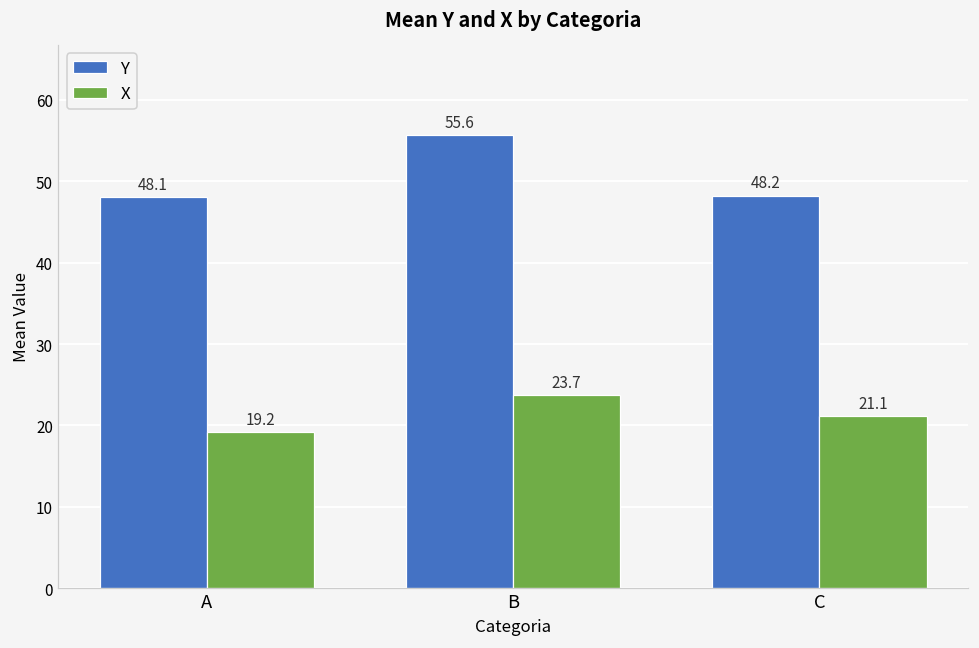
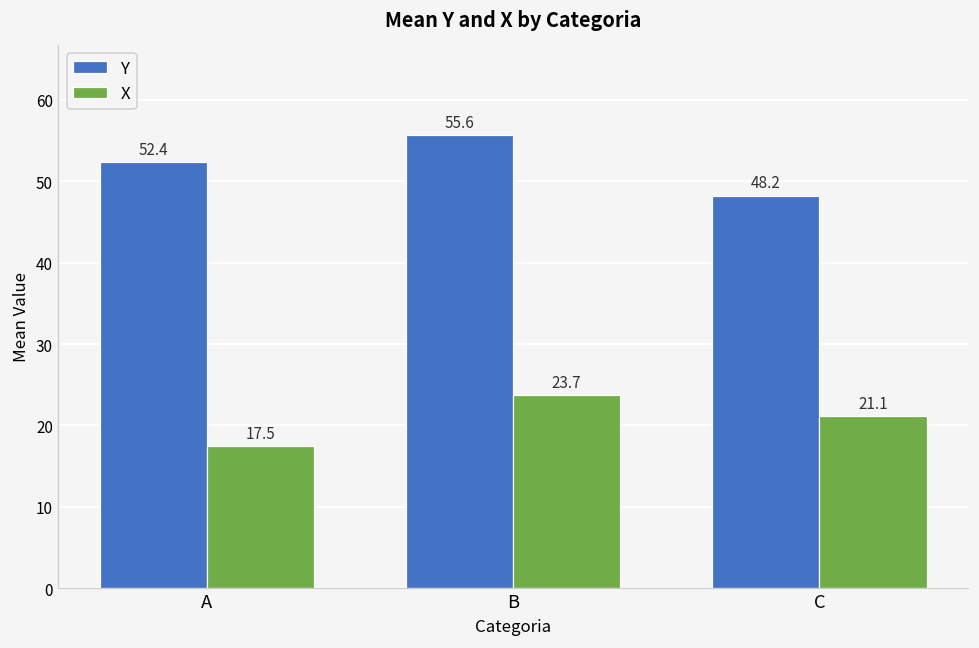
  {
    "Y": {
-     "A": 48.1,
+     "A": 52.4,
      "B": 55.6,
      "C": 48.2
    },
    "X": {
-     "A": 19.2,
+     "A": 17.5,
      "B": 23.7,
      "C": 21.1
    }
  }
